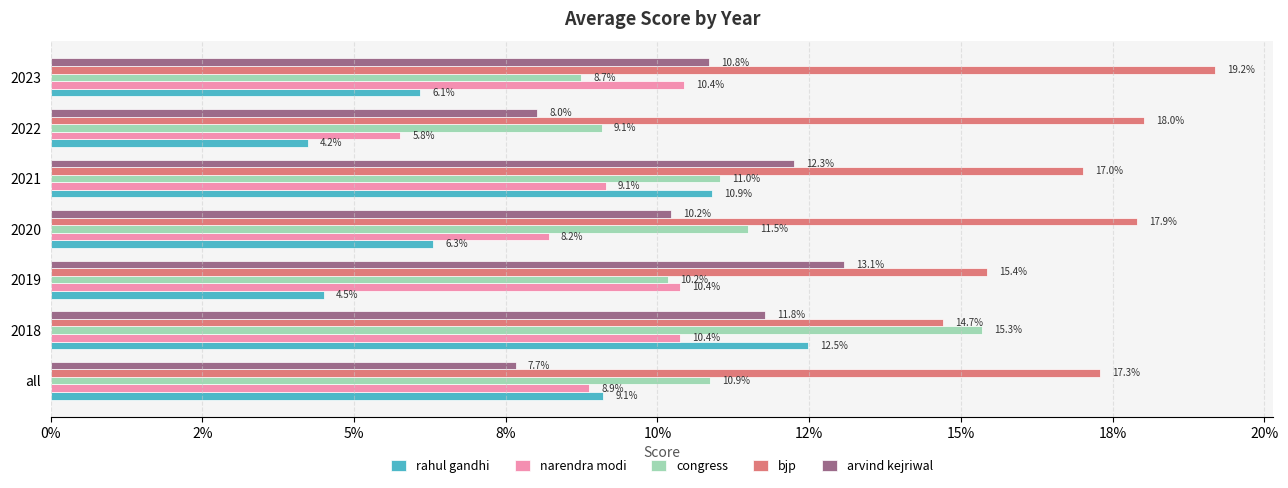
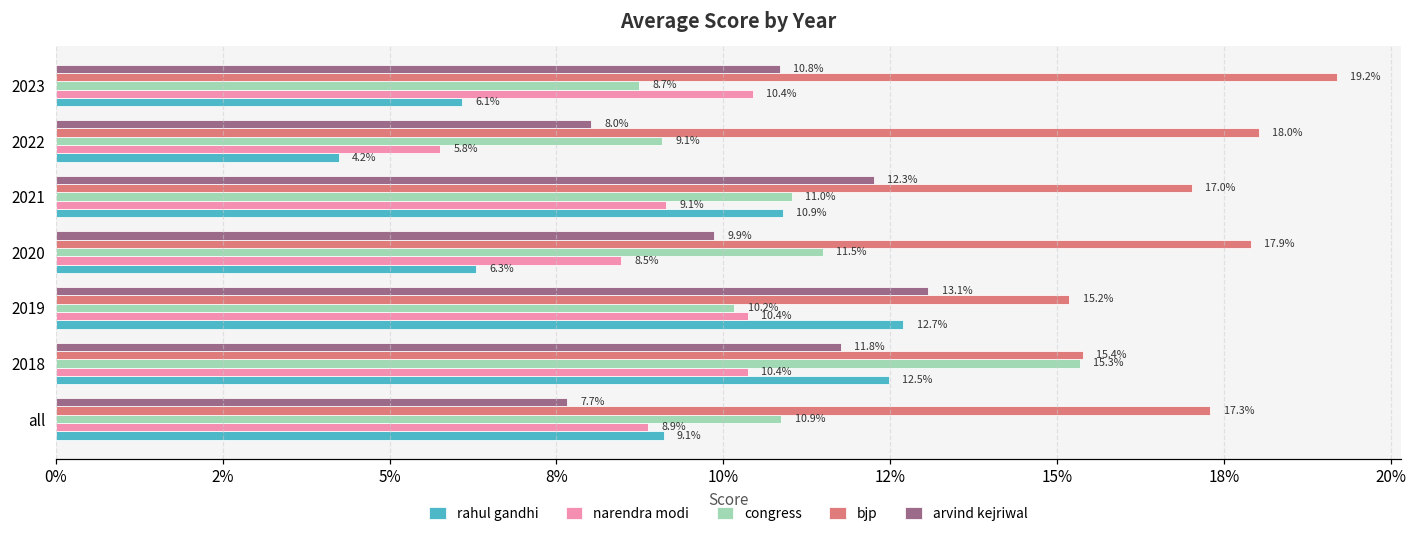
  {
    "rahul gandhi": {
      "2023": "6.1%",
      "2022": "4.2%",
      "2021": "10.9%",
      "2020": "6.3%",
-     "2019": "4.5%",
+     "2019": "12.7%",
      "2018": "12.5%",
      "all": "9.1%"
    },
    "narendra modi": {
      "2023": "10.4%",
      "2022": "5.8%",
      "2021": "9.1%",
-     "2020": "8.2%",
+     "2020": "8.5%",
      "2019": "10.4%",
      "2018": "10.4%",
      "all": "8.9%"
    },
    "congress": {
      "2023": "8.7%",
      "2022": "9.1%",
      "2021": "11.0%",
      "2020": "11.5%",
      "2019": "10.2%",
      "2018": "15.3%",
      "all": "10.9%"
    },
    "bjp": {
      "2023": "19.2%",
      "2022": "18.0%",
      "2021": "17.0%",
      "2020": "17.9%",
-     "2019": "15.4%",
-     "2018": "14.7%",
+     "2019": "15.2%",
+     "2018": "15.4%",
      "all": "17.3%"
    },
    "arvind kejriwal": {
      "2023": "10.8%",
      "2022": "8.0%",
      "2021": "12.3%",
-     "2020": "10.2%",
+     "2020": "9.9%",
      "2019": "13.1%",
      "2018": "11.8%",
      "all": "7.7%"
    }
  }
